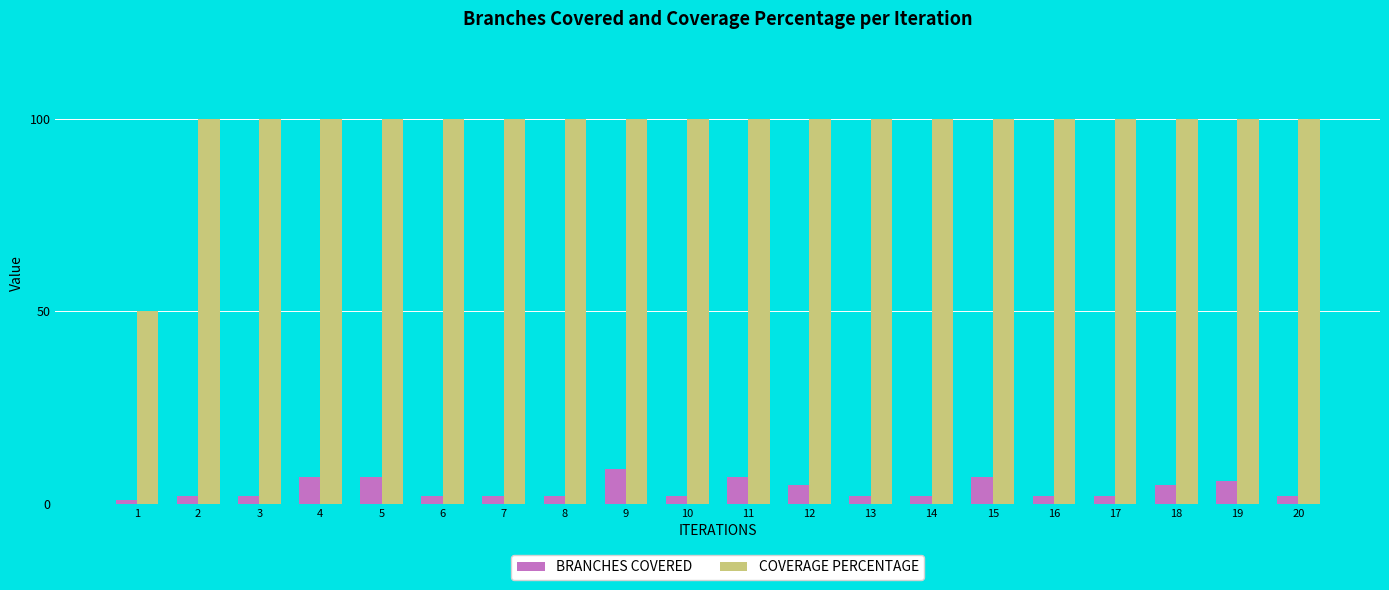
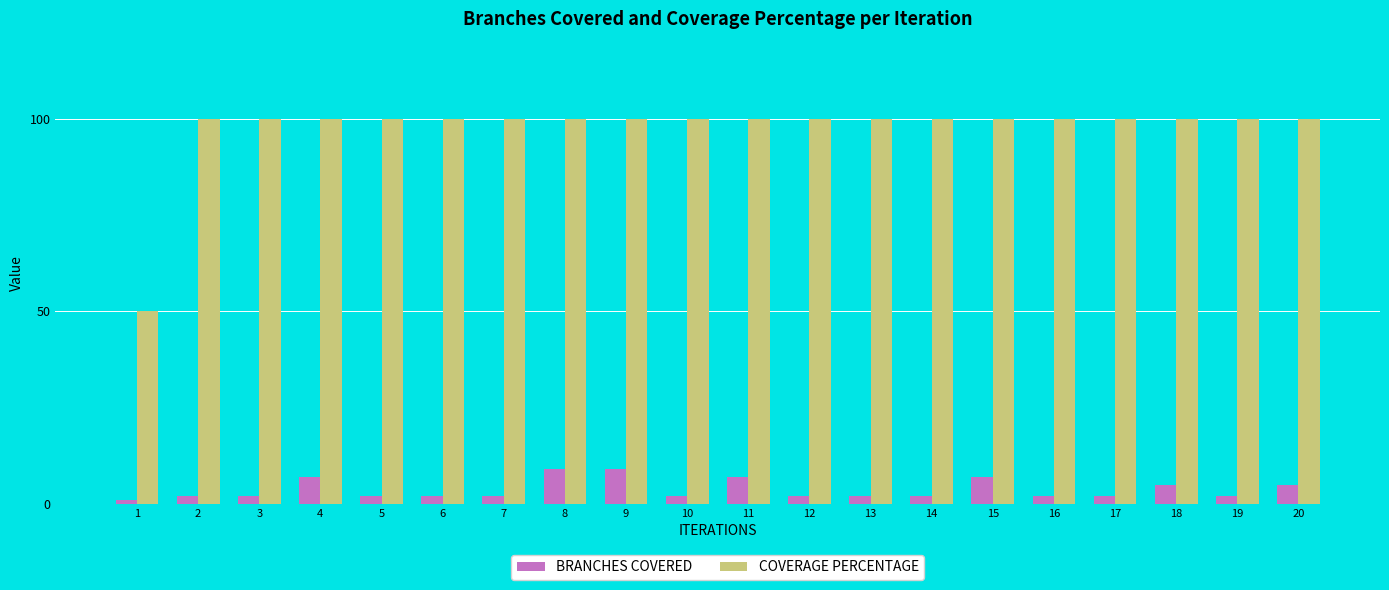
  {
    "BRANCHES COVERED": {
      "1": 1,
      "2": 2,
      "3": 2,
      "4": 7,
-     "5": 7,
+     "5": 2,
      "6": 2,
      "7": 2,
-     "8": 2,
+     "8": 9,
      "9": 9,
      "10": 2,
      "11": 7,
-     "12": 5,
+     "12": 2,
      "13": 2,
      "14": 2,
      "15": 7,
      "16": 2,
      "17": 2,
      "18": 5,
-     "19": 6,
-     "20": 2
+     "19": 2,
+     "20": 5
    },
    "COVERAGE PERCENTAGE": {
      "1": 50,
      "2": 100,
      "3": 100,
      "4": 100,
      "5": 100,
      "6": 100,
      "7": 100,
      "8": 100,
      "9": 100,
      "10": 100,
      "11": 100,
      "12": 100,
      "13": 100,
      "14": 100,
      "15": 100,
      "16": 100,
      "17": 100,
      "18": 100,
      "19": 100,
      "20": 100
    }
  }
